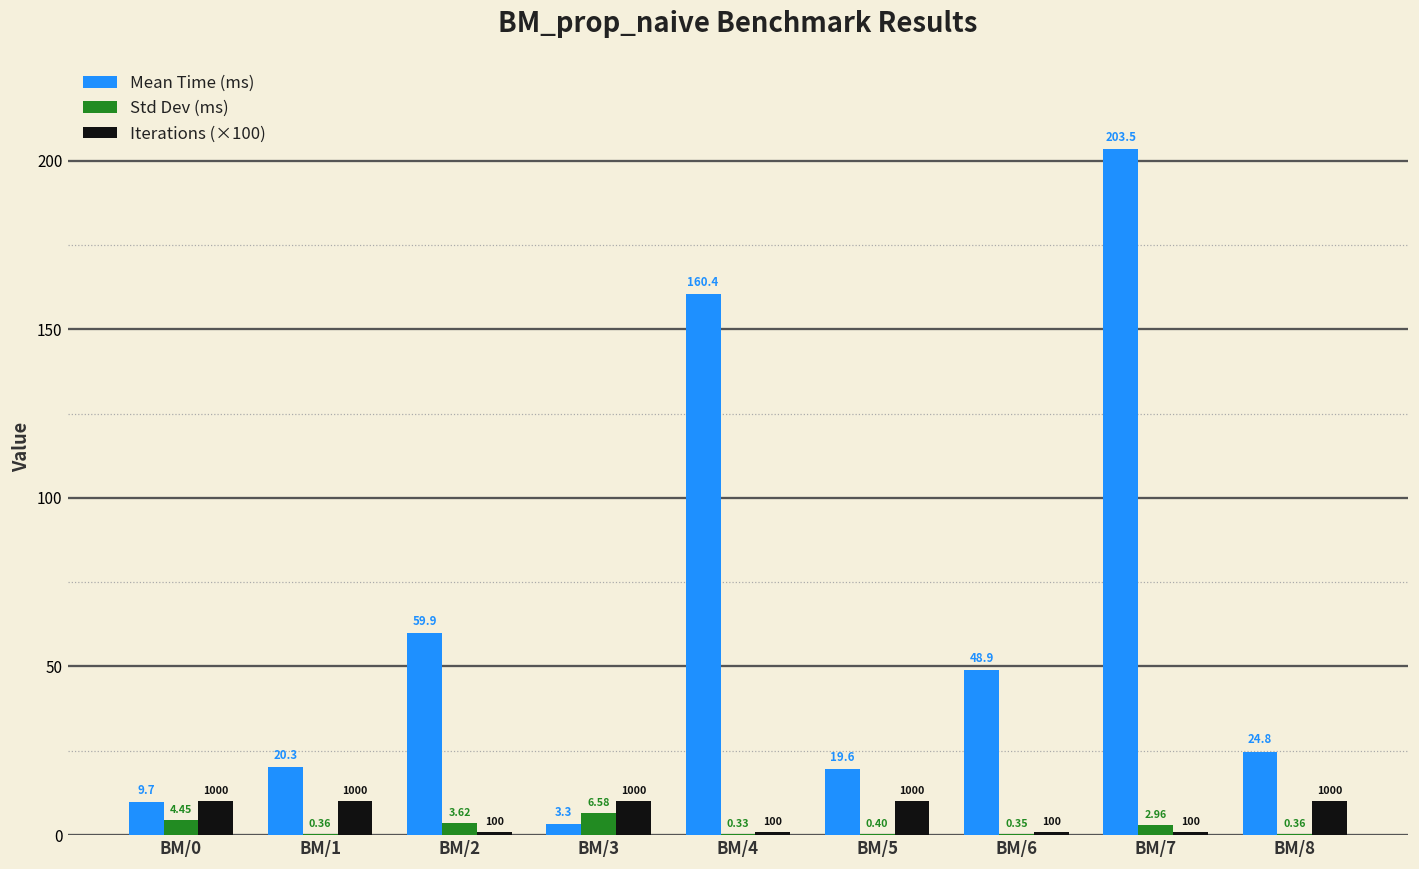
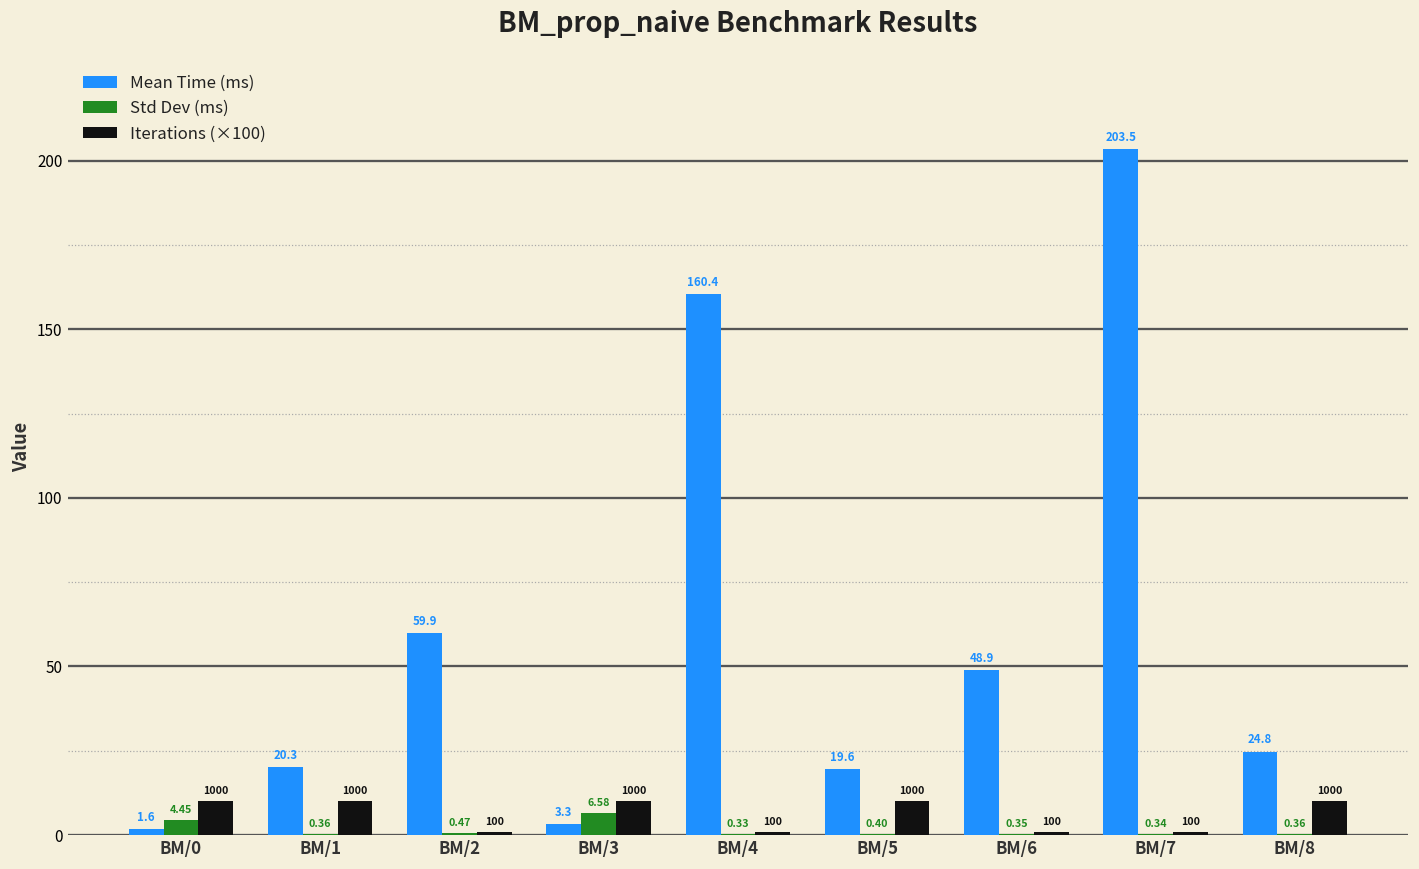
  {
    "Mean Time (ms)": {
-     "BM/0": 9.7,
+     "BM/0": 1.6,
      "BM/1": 20.3,
      "BM/2": 59.9,
      "BM/3": 3.3,
      "BM/4": 160.4,
      "BM/5": 19.6,
      "BM/6": 48.9,
      "BM/7": 203.5,
      "BM/8": 24.8
    },
    "Std Dev (ms)": {
      "BM/0": 4.45,
      "BM/1": 0.36,
-     "BM/2": 3.62,
+     "BM/2": 0.47,
      "BM/3": 6.58,
      "BM/4": 0.33,
      "BM/5": 0.40,
      "BM/6": 0.35,
-     "BM/7": 2.96,
+     "BM/7": 0.34,
      "BM/8": 0.36
    }
  }
